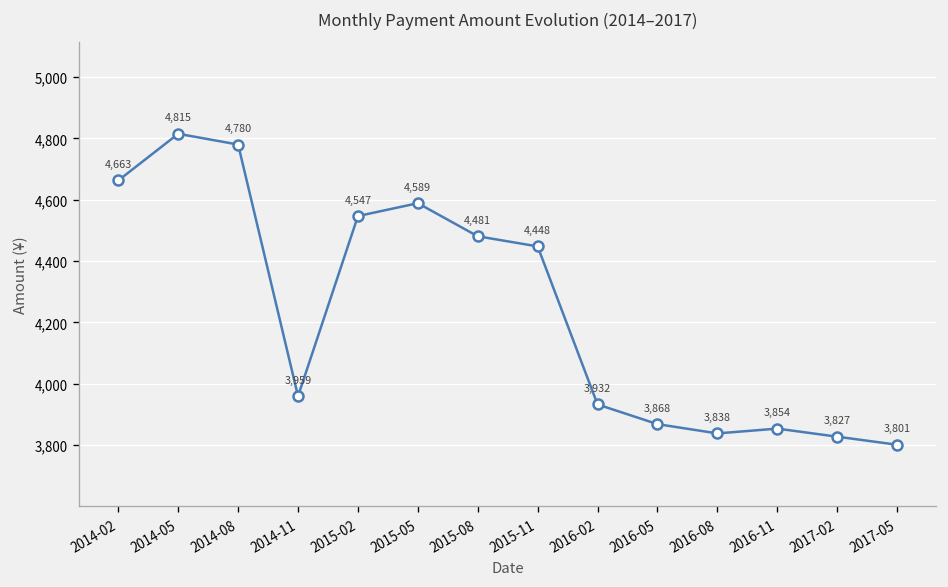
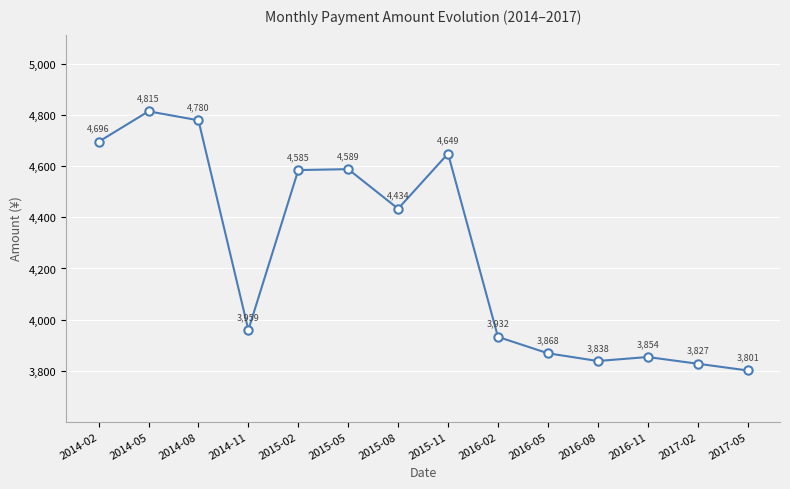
  {
-   "2014-02": "4,663",
+   "2014-02": "4,696",
    "2014-05": "4,815",
    "2014-08": "4,780",
    "2014-11": "3,959",
-   "2015-02": "4,547",
+   "2015-02": "4,585",
    "2015-05": "4,589",
-   "2015-08": "4,481",
-   "2015-11": "4,448",
+   "2015-08": "4,434",
+   "2015-11": "4,649",
    "2016-02": "3,932",
    "2016-05": "3,868",
    "2016-08": "3,838",
    "2016-11": "3,854",
    "2017-02": "3,827",
    "2017-05": "3,801"
  }
